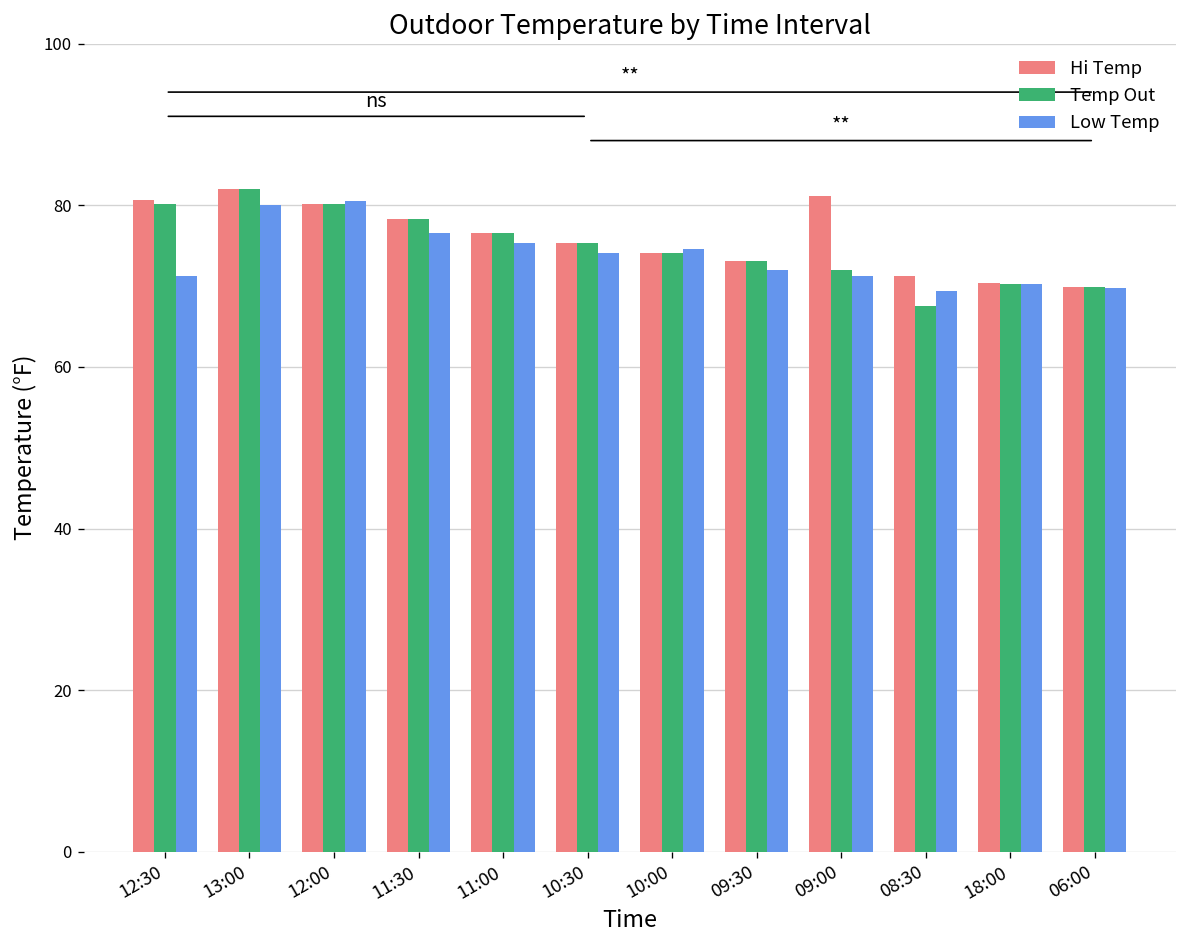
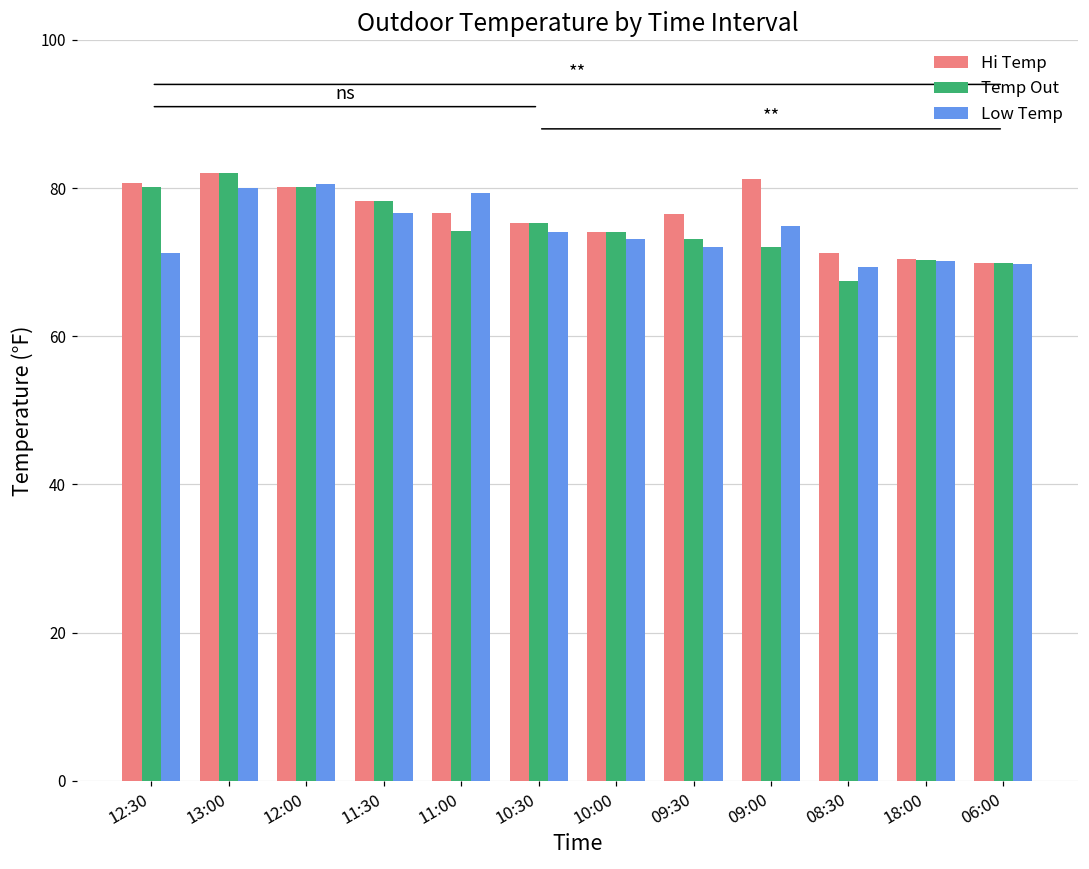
  {
    "Hi Temp": {
      "12:30": 81,
      "13:00": 82,
      "12:00": 80,
      "11:30": 78,
      "11:00": 77,
      "10:30": 75,
      "10:00": 74,
-     "09:30": 73,
+     "09:30": 77,
      "09:00": 81,
      "08:30": 71,
      "18:00": 70,
      "06:00": 70
    },
    "Temp Out": {
      "12:30": 80,
      "13:00": 82,
      "12:00": 80,
      "11:30": 78,
-     "11:00": 77,
+     "11:00": 74,
      "10:30": 75,
      "10:00": 74,
      "09:30": 73,
      "09:00": 72,
      "08:30": 68,
      "18:00": 70,
      "06:00": 70
    },
    "Low Temp": {
      "12:30": 71,
      "13:00": 80,
      "12:00": 81,
      "11:30": 77,
-     "11:00": 75,
+     "11:00": 79,
      "10:30": 74,
-     "10:00": 75,
+     "10:00": 73,
      "09:30": 72,
-     "09:00": 71,
+     "09:00": 75,
      "08:30": 69,
      "18:00": 70,
      "06:00": 70
    }
  }
